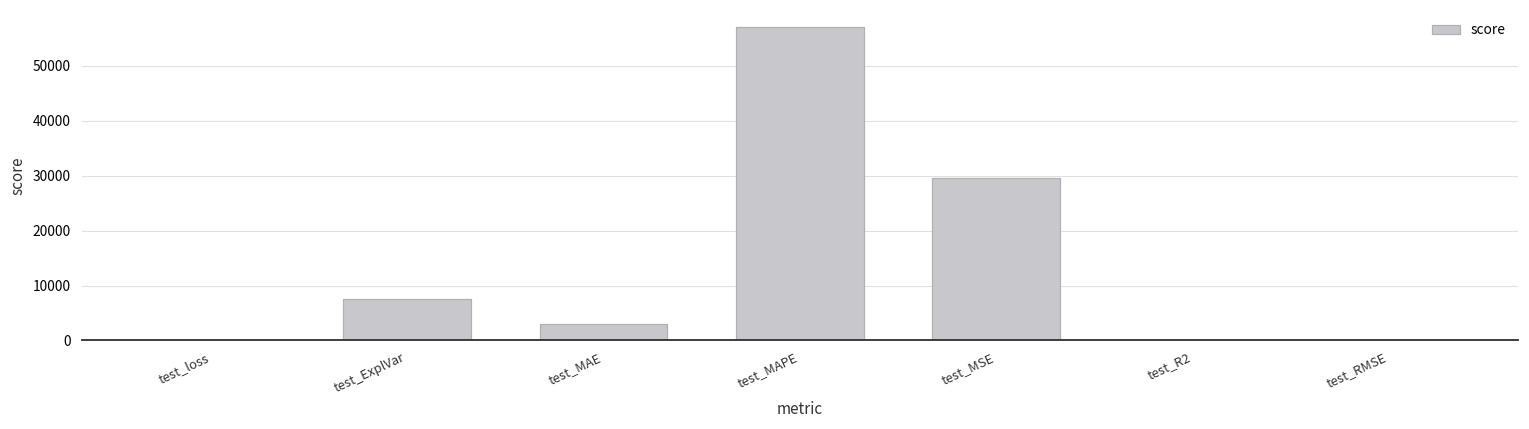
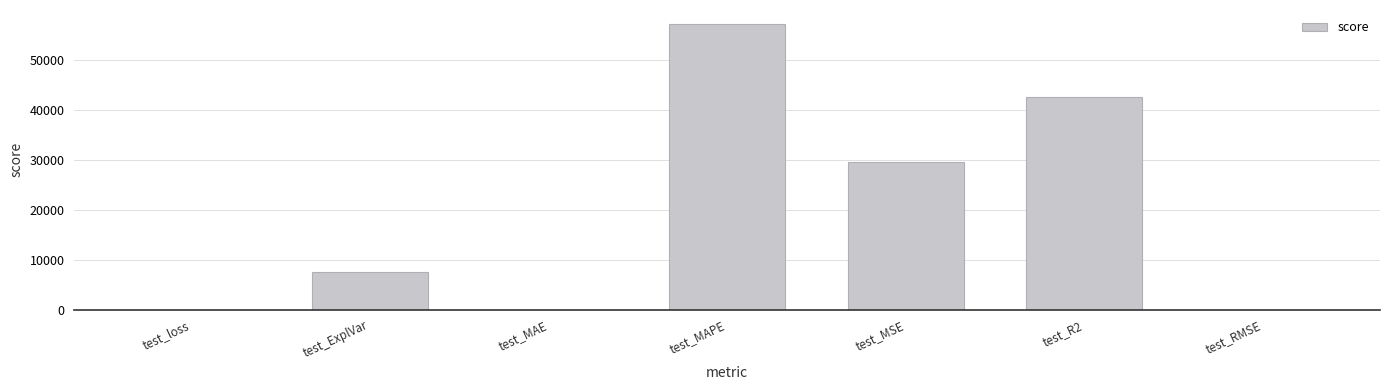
  {
    "test_ExplVar": 8000,
-   "test_MAE": 3000,
+   "test_MAE": 0,
    "test_MAPE": 57000,
    "test_MSE": 30000,
-   "test_R2": 0
+   "test_R2": 43000
  }
